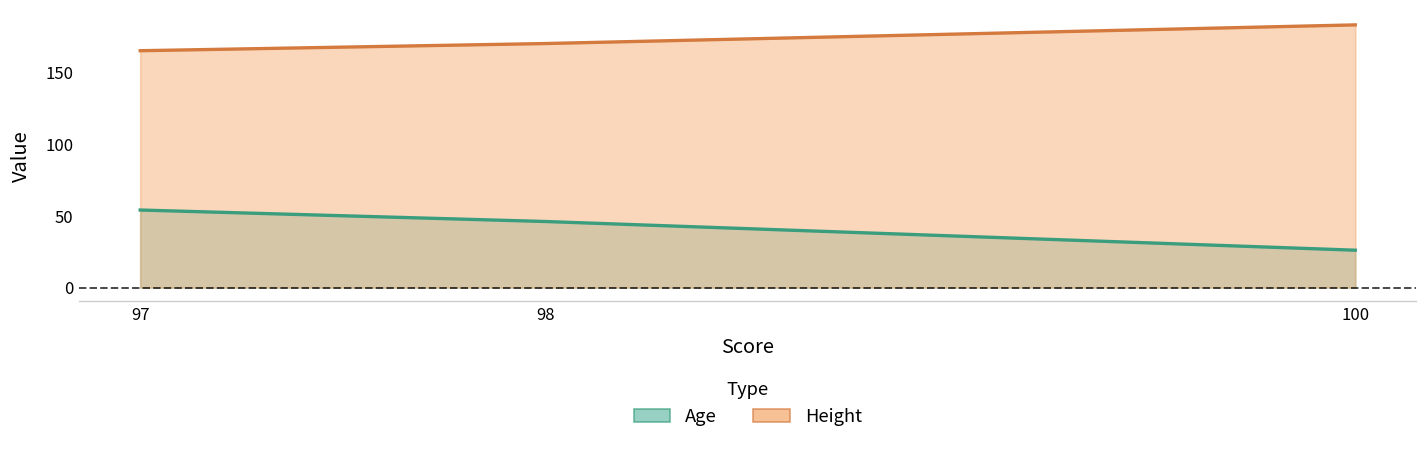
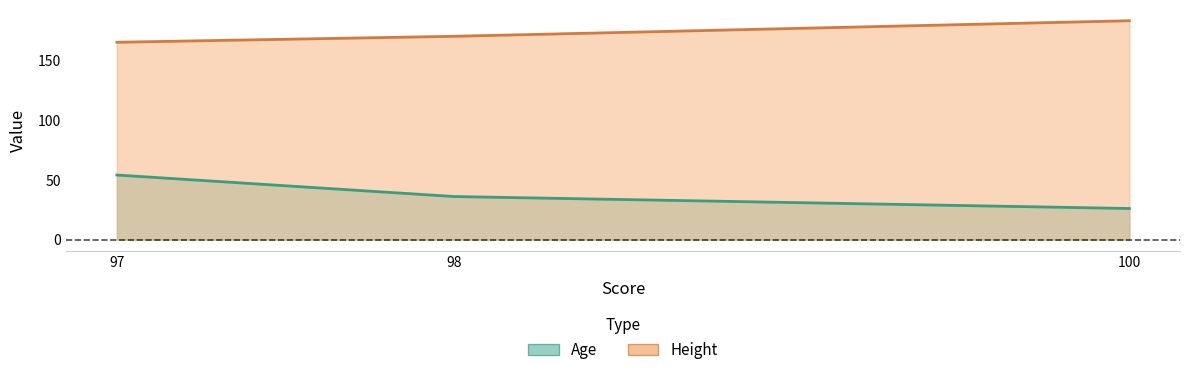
  {
    "Age": {
      "97": 54,
-     "98": 46,
+     "98": 36,
      "100": 26
    },
    "Height": {
      "97": 165,
      "98": 170,
      "100": 183
    }
  }
